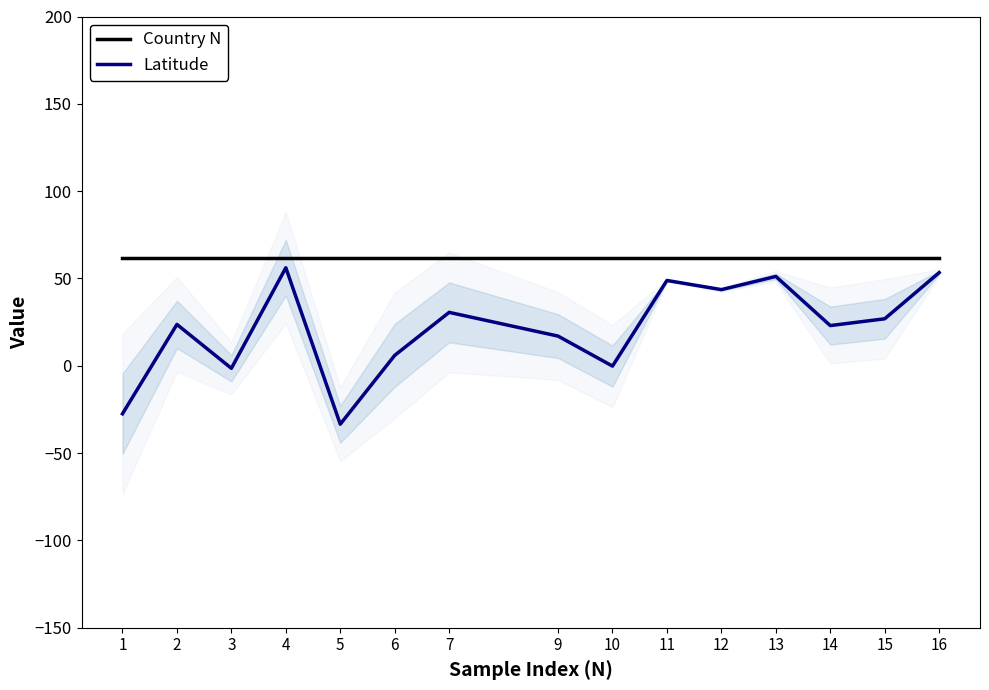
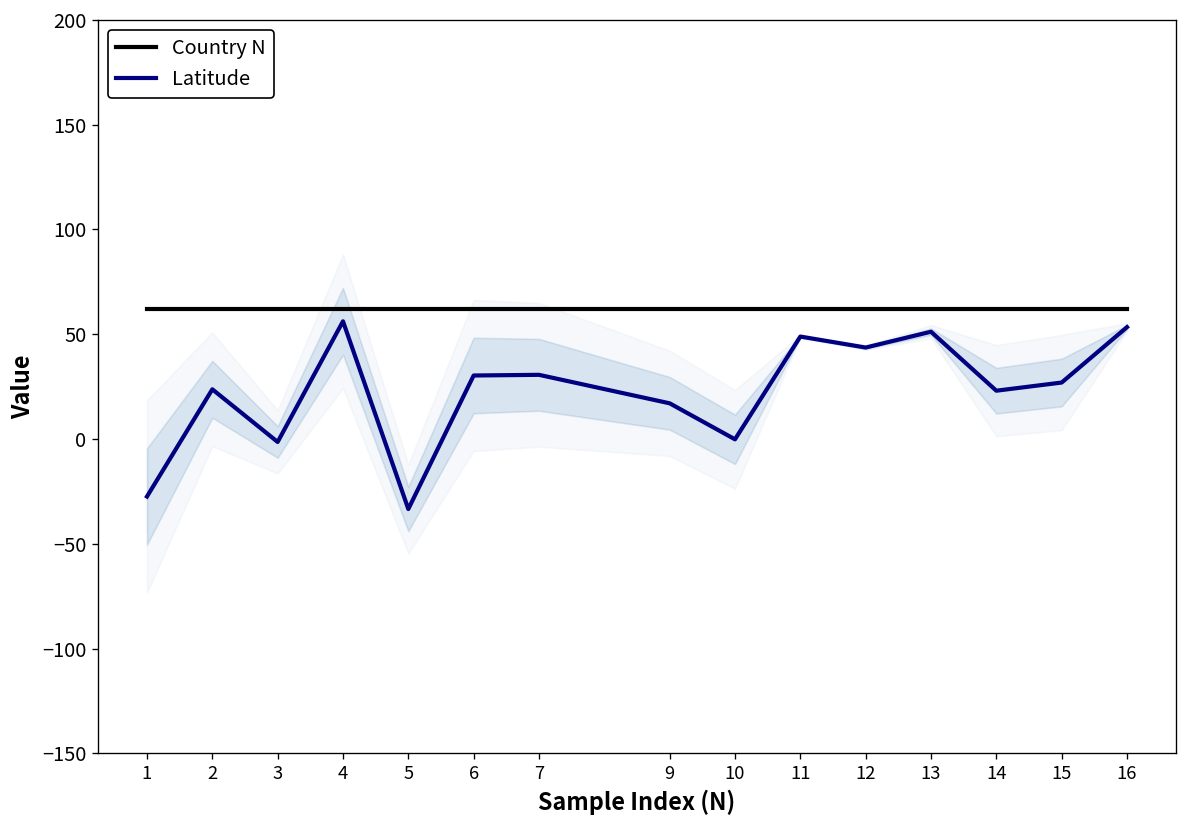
  {
    "Country N": {
      "1": 62,
      "2": 62,
      "3": 62,
      "4": 62,
      "5": 62,
      "6": 62,
      "7": 62,
      "9": 62,
      "10": 62,
      "11": 62,
      "12": 62,
      "13": 62,
      "14": 62,
      "15": 62,
      "16": 62
    },
    "Latitude": {
      "1": -27,
      "2": 24,
      "3": -1,
      "4": 56,
      "5": -33,
-     "6": 6,
+     "6": 30,
      "7": 31,
      "9": 17,
      "10": 0,
      "13": 51,
      "14": 23,
      "15": 27
    }
  }
